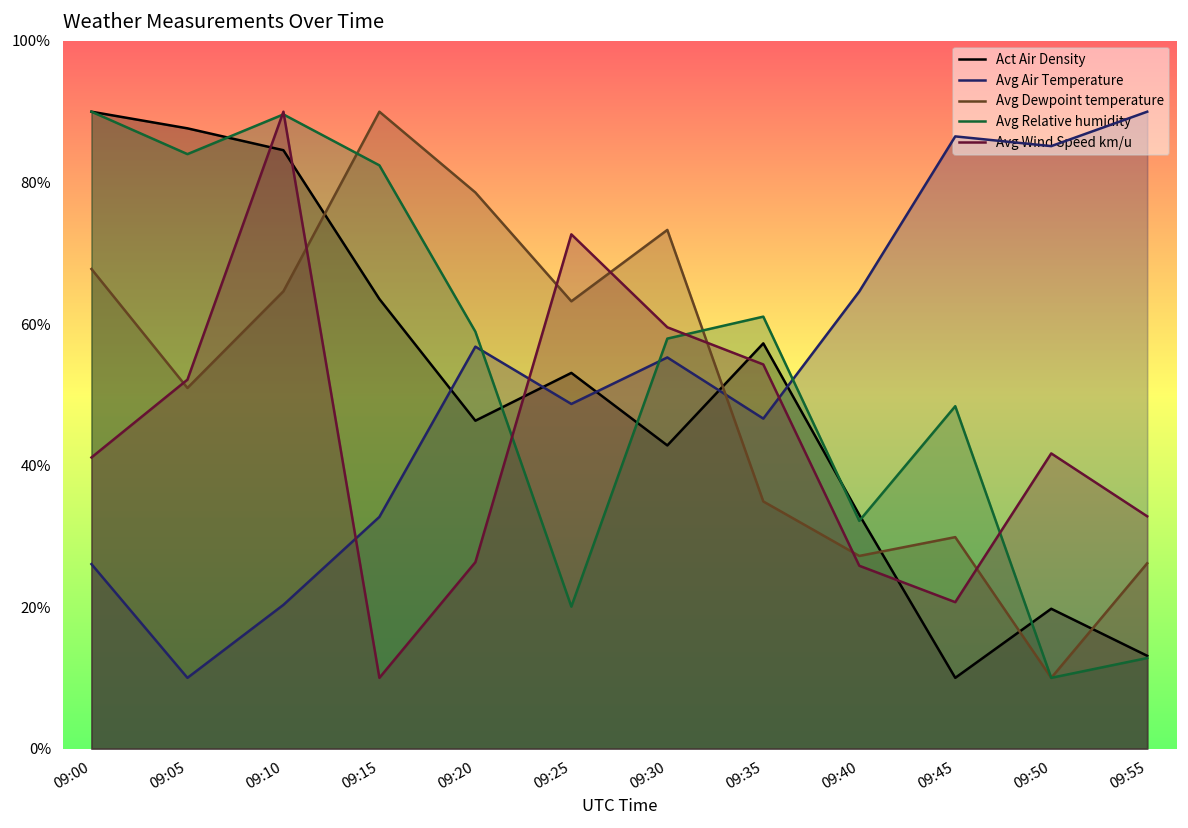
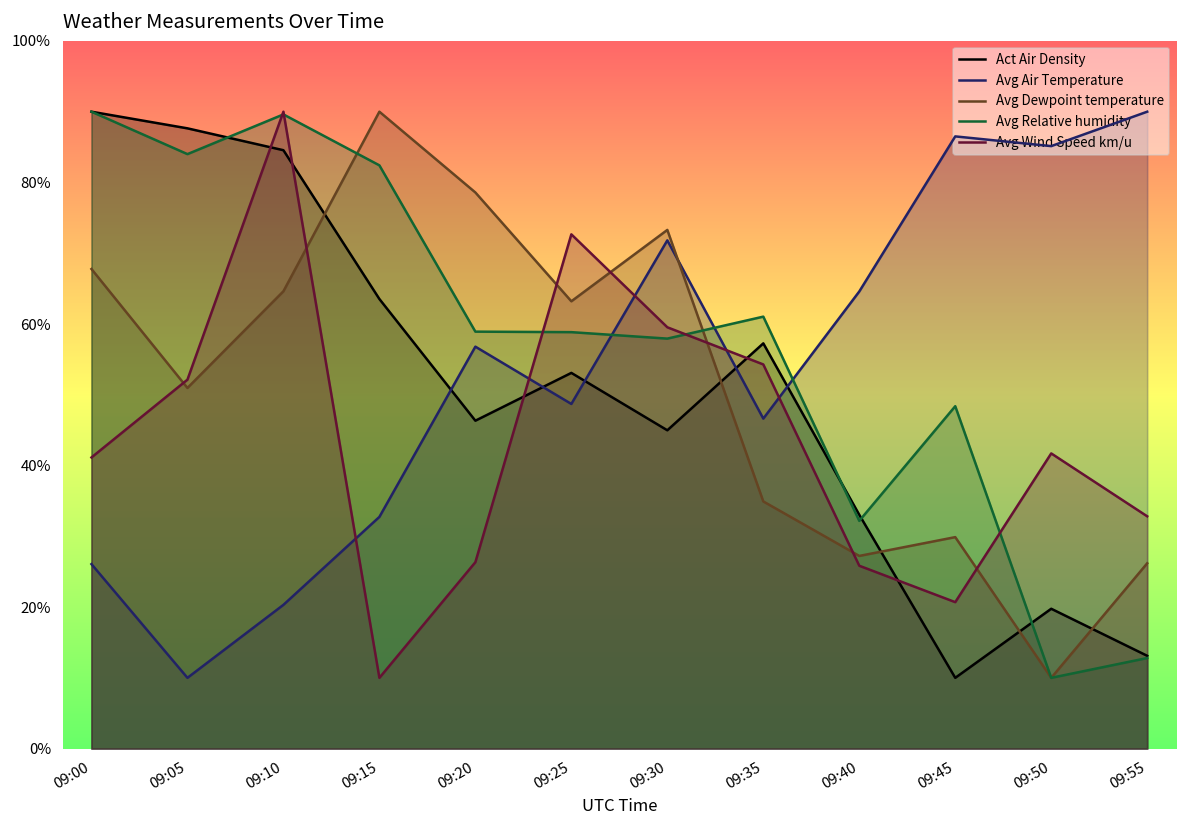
  {
    "Act Air Density": {
      "09:05": "88%",
      "09:10": "85%",
      "09:15": "64%",
      "09:20": "46%",
      "09:25": "53%",
-     "09:30": "43%",
+     "09:30": "45%",
      "09:35": "57%",
      "09:40": "33%",
      "09:45": "10%",
      "09:50": "20%"
    },
    "Avg Air Temperature": {
      "09:00": "26%",
      "09:05": "10%",
      "09:10": "20%",
      "09:15": "33%",
      "09:20": "57%",
      "09:25": "49%",
-     "09:30": "55%",
+     "09:30": "72%",
      "09:35": "47%",
      "09:40": "65%",
      "09:50": "85%"
    },
    "Avg Relative humidity": {
      "09:05": "84%",
      "09:15": "82%",
      "09:20": "59%",
-     "09:25": "20%",
+     "09:25": "59%",
      "09:30": "58%",
      "09:35": "61%",
      "09:40": "32%",
      "09:45": "48%"
    }
  }
